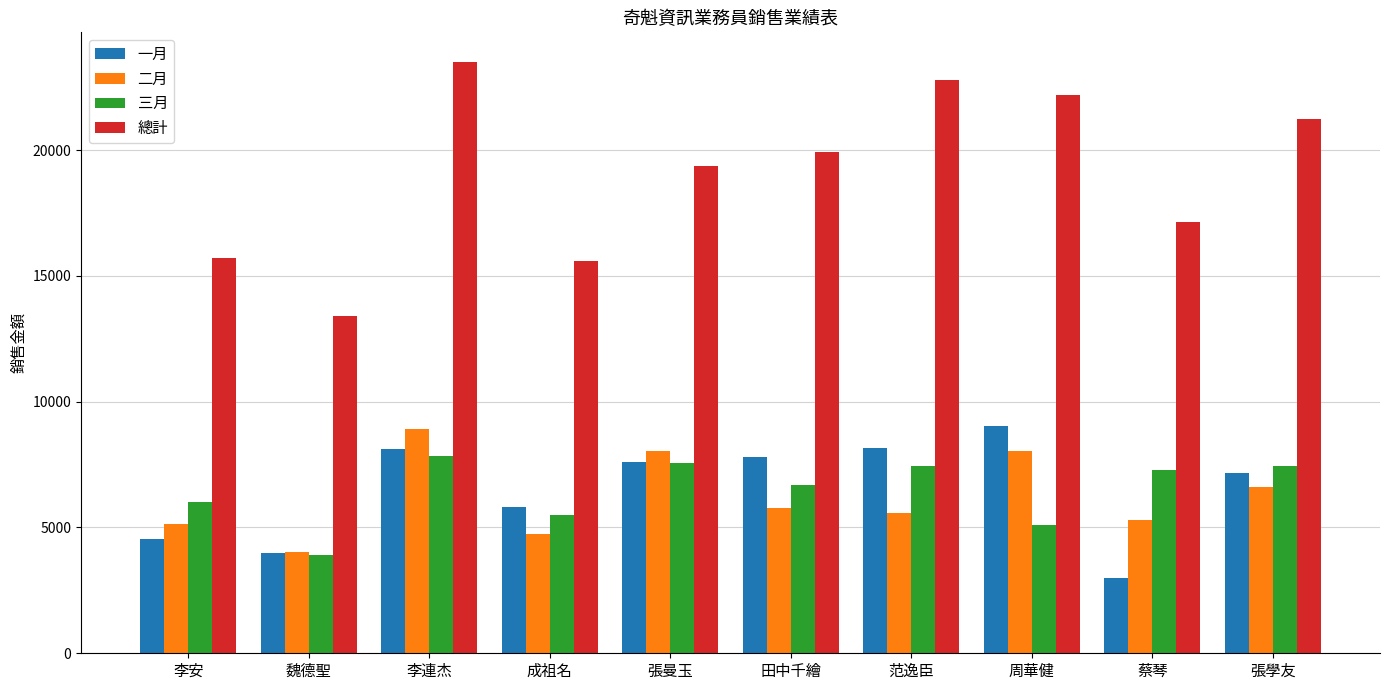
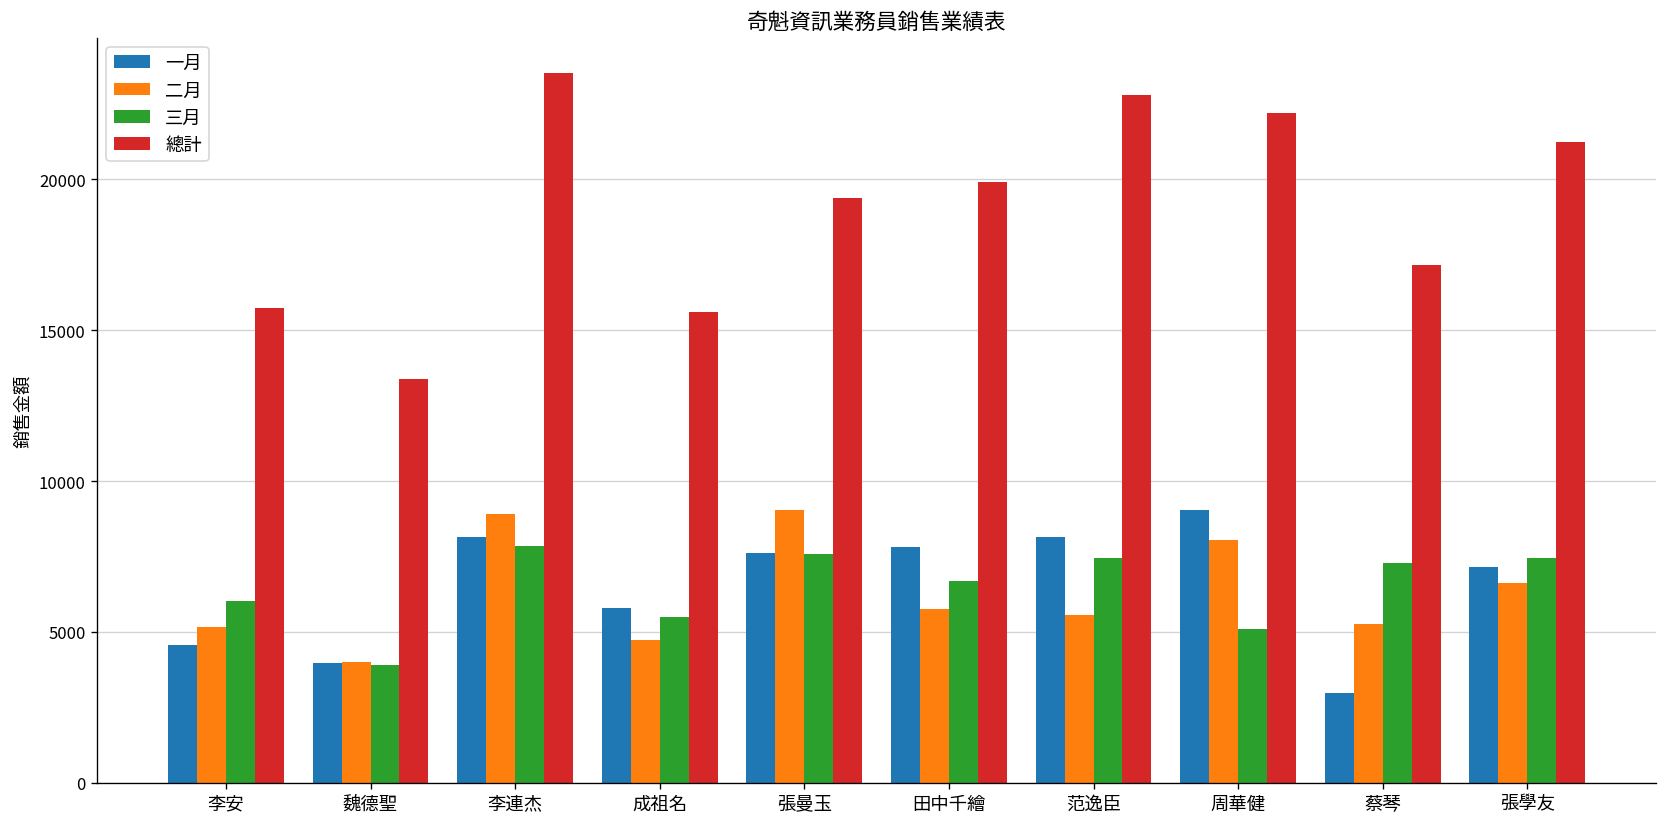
  {
    "一月": {
      "李安": 4600,
      "魏德聖": 4000,
      "李連杰": 8100,
      "成祖名": 5800,
      "張曼玉": 7600,
      "田中千繪": 7800,
      "范逸臣": 8200,
      "周華健": 9000,
      "蔡琴": 3000,
      "張學友": 7200
    },
    "二月": {
      "李安": 5200,
      "魏德聖": 4000,
      "李連杰": 8900,
      "成祖名": 4700,
-     "張曼玉": 8000,
+     "張曼玉": 9000,
      "田中千繪": 5800,
      "范逸臣": 5600,
      "周華健": 8000,
      "蔡琴": 5300,
      "張學友": 6600
    },
    "三月": {
      "李安": 6000,
      "魏德聖": 3900,
      "李連杰": 7800,
      "成祖名": 5500,
      "張曼玉": 7600,
      "田中千繪": 6700,
      "范逸臣": 7500,
      "周華健": 5100,
      "蔡琴": 7300,
      "張學友": 7500
    },
    "總計": {
      "李安": 15700,
      "魏德聖": 13400,
      "李連杰": 23500,
      "成祖名": 15600,
      "張曼玉": 19400,
      "田中千繪": 19900,
      "范逸臣": 22800,
      "周華健": 22200,
      "蔡琴": 17100,
      "張學友": 21200
    }
  }
